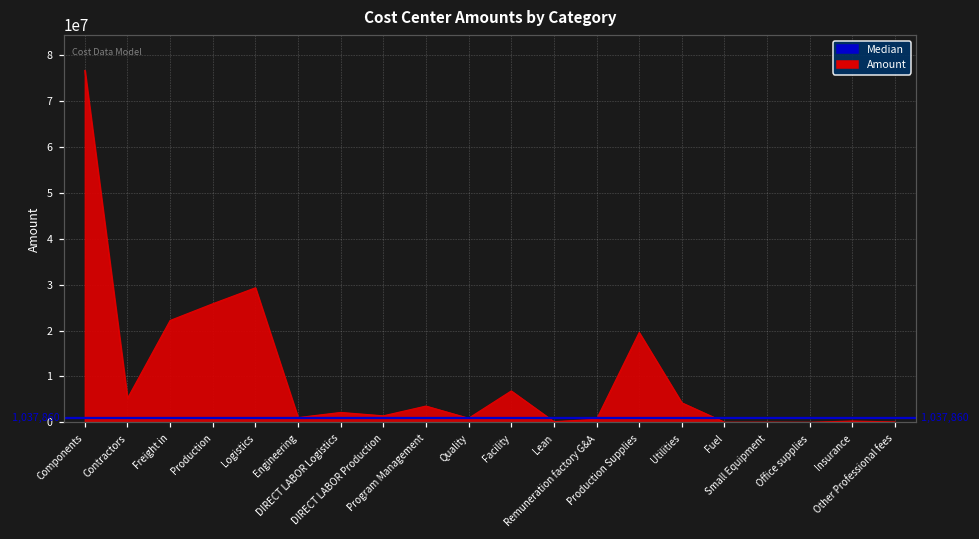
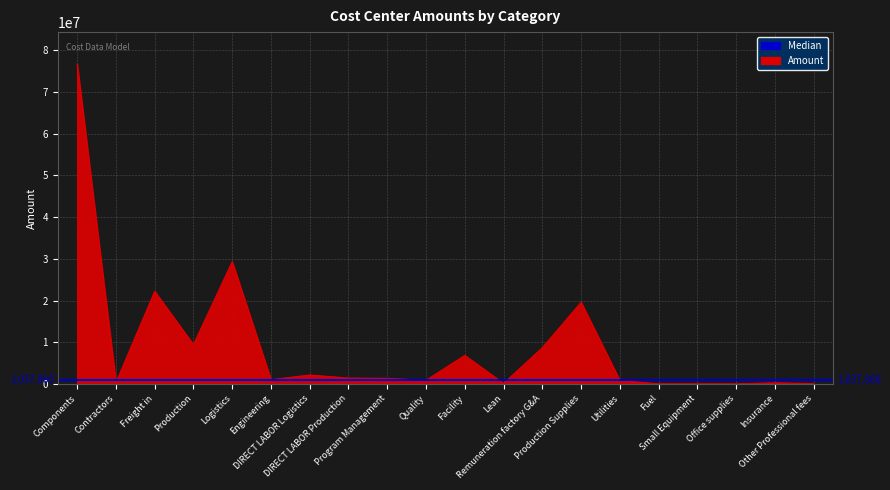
  {
    "Components": 77000000,
-   "Contractors": 5000000,
+   "Contractors": 0,
    "Freight in": 22000000,
-   "Production": 26000000,
+   "Production": 9000000,
    "Logistics": 29000000,
    "Engineering": 1000000,
    "DIRECT LABOR Logistics": 2000000,
    "DIRECT LABOR Production": 1000000,
-   "Program Management": 4000000,
+   "Program Management": 1000000,
    "Quality": 1000000,
    "Facility": 7000000,
    "Lean": 0,
-   "Remuneration factory G&A": 1000000,
+   "Remuneration factory G&A": 9000000,
    "Production Supplies": 20000000,
-   "Utilities": 4000000,
+   "Utilities": 1000000,
    "Fuel": 0,
    "Small Equipment": 0,
    "Office supplies": 0,
    "Insurance": 0
  }
